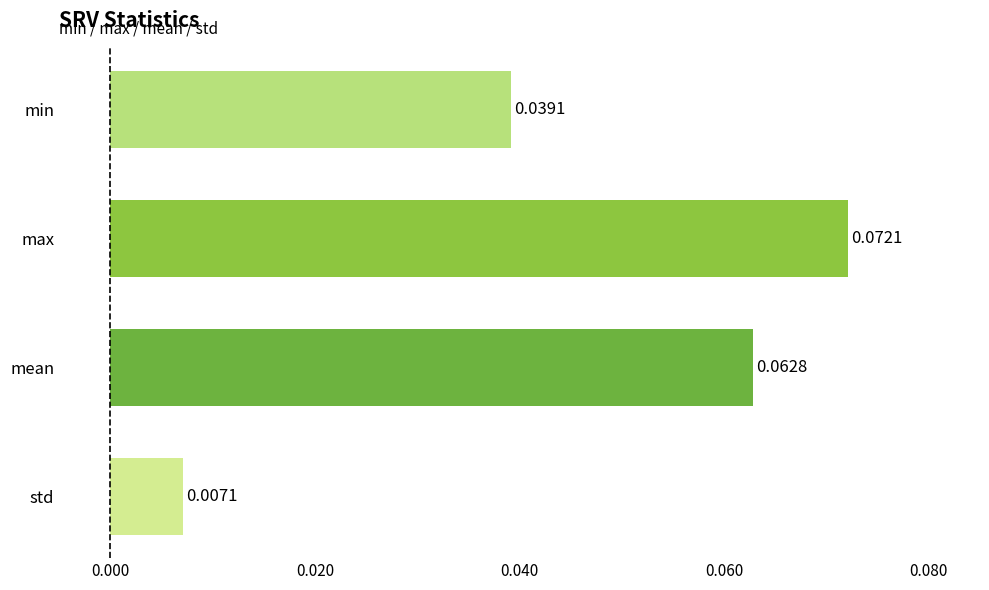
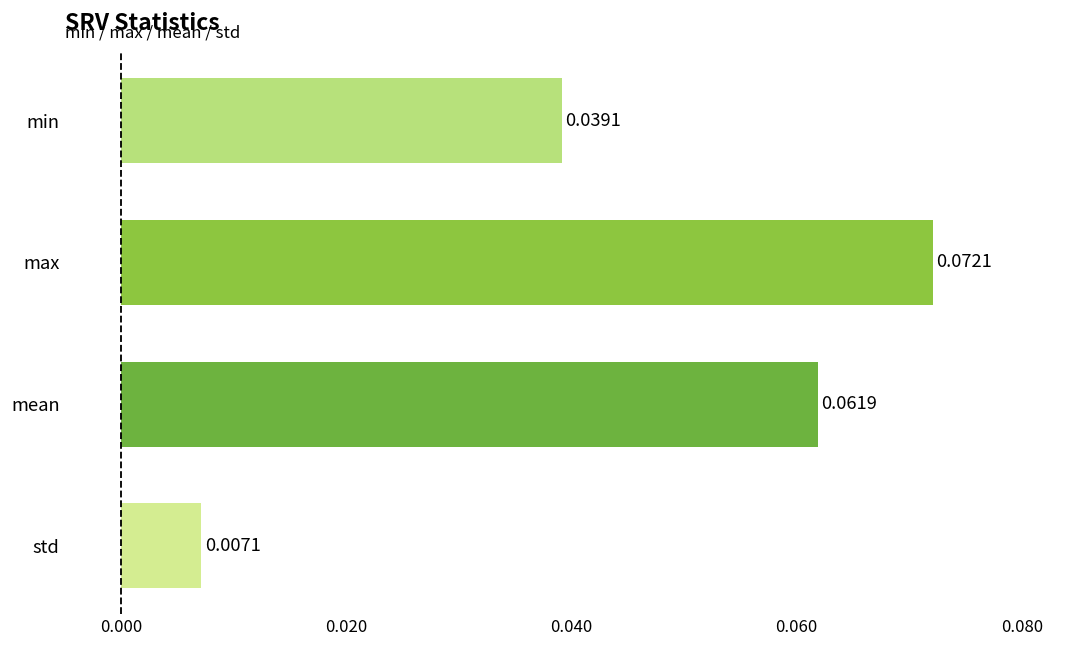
  {
    "min": 0.0391,
    "max": 0.0721,
-   "mean": 0.0628,
+   "mean": 0.0619,
    "std": 0.0071
  }
